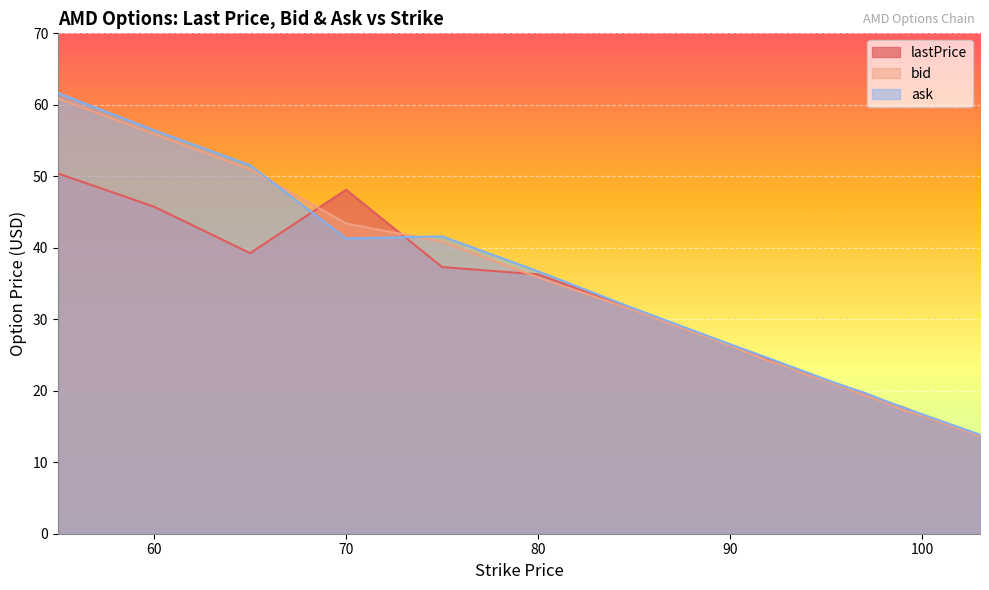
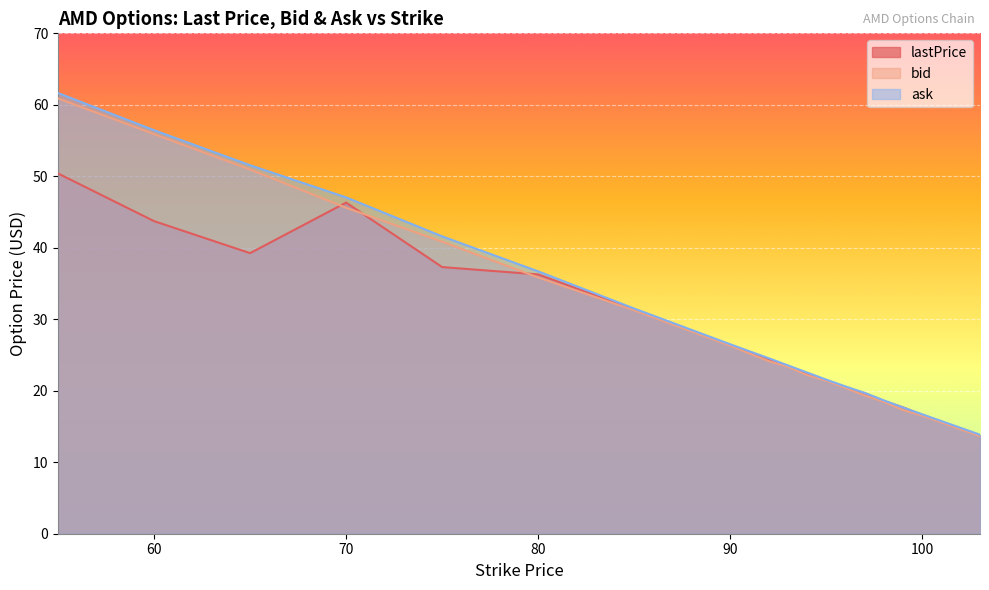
  {
    "lastPrice": {
-     "60": 46,
-     "70": 48,
+     "60": 44,
+     "70": 46,
      "80": 36
    },
    "bid": {
      "60": 56,
-     "70": 43,
+     "70": 46,
      "80": 36
    },
    "ask": {
      "60": 56,
-     "70": 41,
+     "70": 47,
      "80": 37
    }
  }
